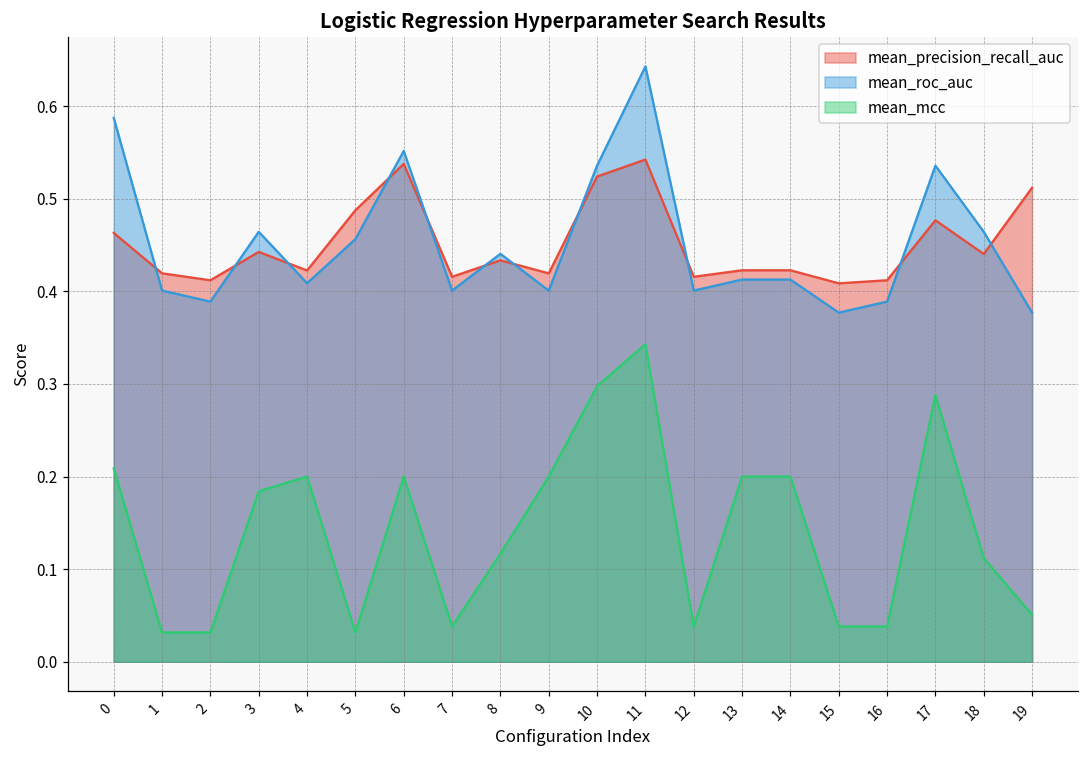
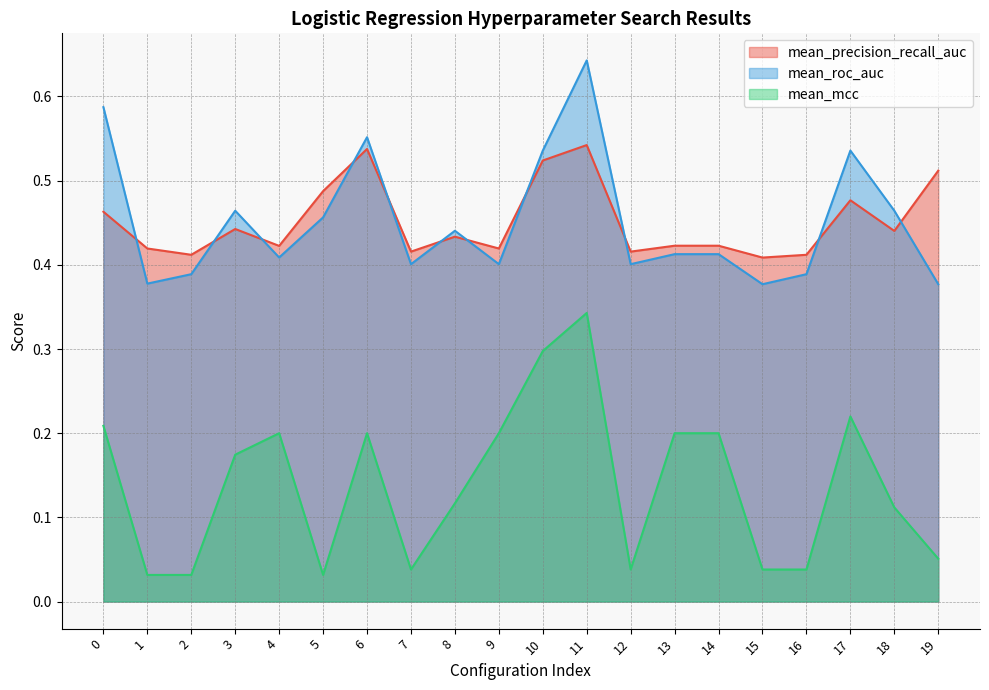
  {
    "mean_precision_recall_auc": {
      "0": 0.46,
      "1": 0.42,
      "2": 0.41,
      "3": 0.44,
      "4": 0.42,
      "5": 0.49,
      "6": 0.54,
      "7": 0.42,
      "8": 0.43,
      "9": 0.42,
      "10": 0.52,
      "11": 0.54,
      "12": 0.42,
      "13": 0.42,
      "14": 0.42,
      "15": 0.41,
      "16": 0.41,
      "17": 0.48,
      "18": 0.44,
      "19": 0.51
    },
    "mean_roc_auc": {
      "0": 0.59,
-     "1": 0.40,
+     "1": 0.38,
      "2": 0.39,
      "3": 0.46,
      "4": 0.41,
      "5": 0.46,
      "6": 0.55,
      "7": 0.40,
      "8": 0.44,
      "9": 0.40,
      "10": 0.54,
      "11": 0.64,
      "12": 0.40,
      "13": 0.41,
      "14": 0.41,
      "15": 0.38,
      "16": 0.39,
      "17": 0.54,
      "18": 0.46,
      "19": 0.38
    },
    "mean_mcc": {
      "0": 0.21,
      "1": 0.03,
      "2": 0.03,
-     "3": 0.18,
+     "3": 0.17,
      "4": 0.20,
      "5": 0.03,
      "6": 0.20,
      "7": 0.04,
      "8": 0.12,
      "9": 0.20,
      "10": 0.30,
      "11": 0.34,
      "12": 0.04,
      "13": 0.20,
      "14": 0.20,
      "15": 0.04,
      "16": 0.04,
-     "17": 0.29,
+     "17": 0.22,
      "18": 0.11,
      "19": 0.05
    }
  }
